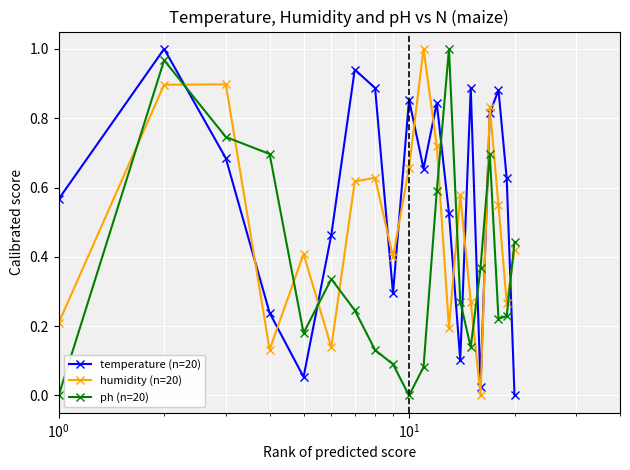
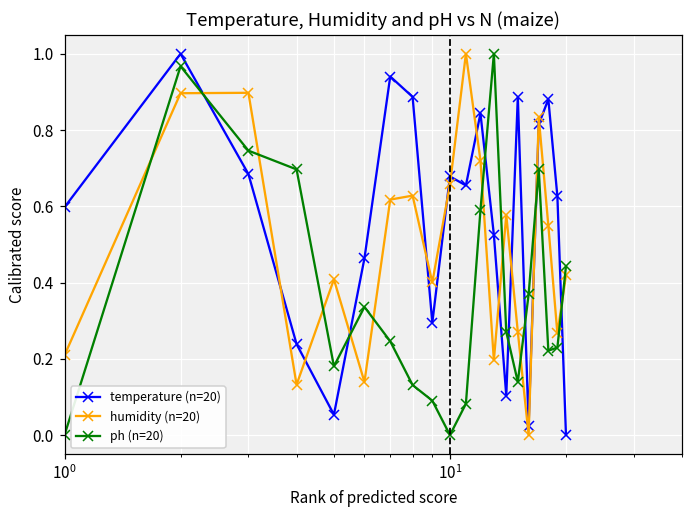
  {
    "temperature (n=20)": {
-     "10^0": 0.57,
-     "10^1": 0.85
+     "10^0": 0.60,
+     "10^1": 0.68
    },
    "humidity (n=20)": {
      "10^0": 0.21,
      "10^1": 0.66
    },
    "ph (n=20)": {
      "10^0": 0.00,
      "10^1": 0.00
    }
  }
